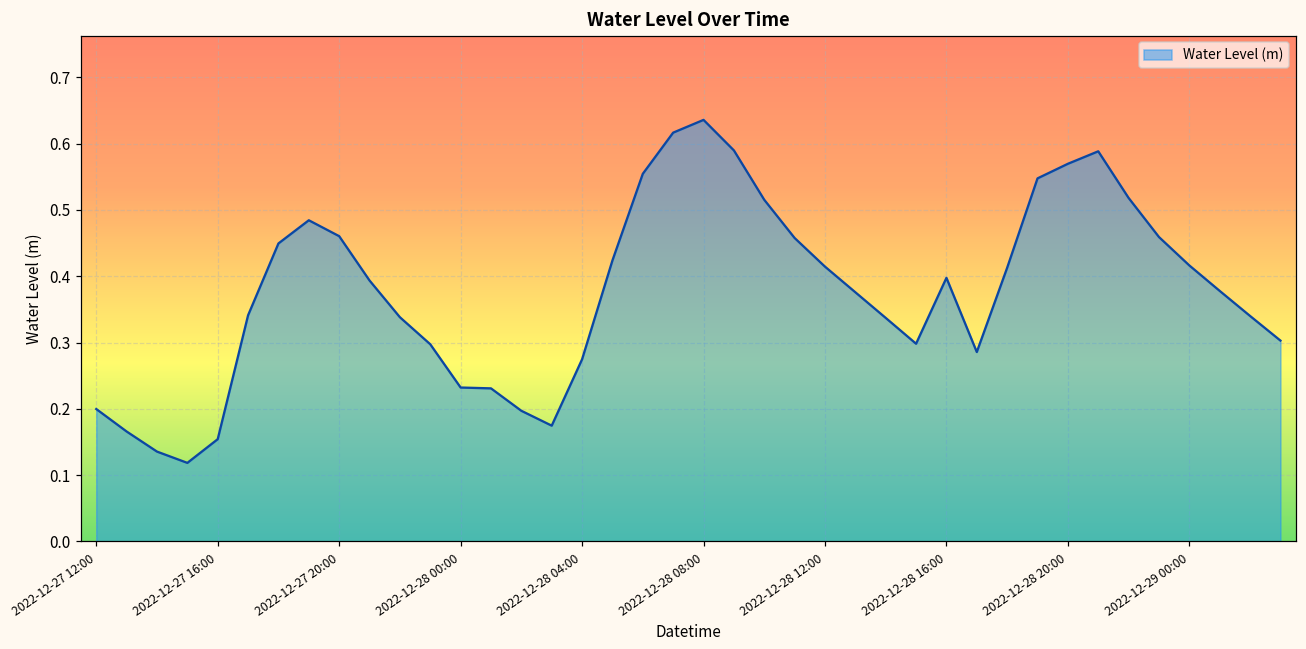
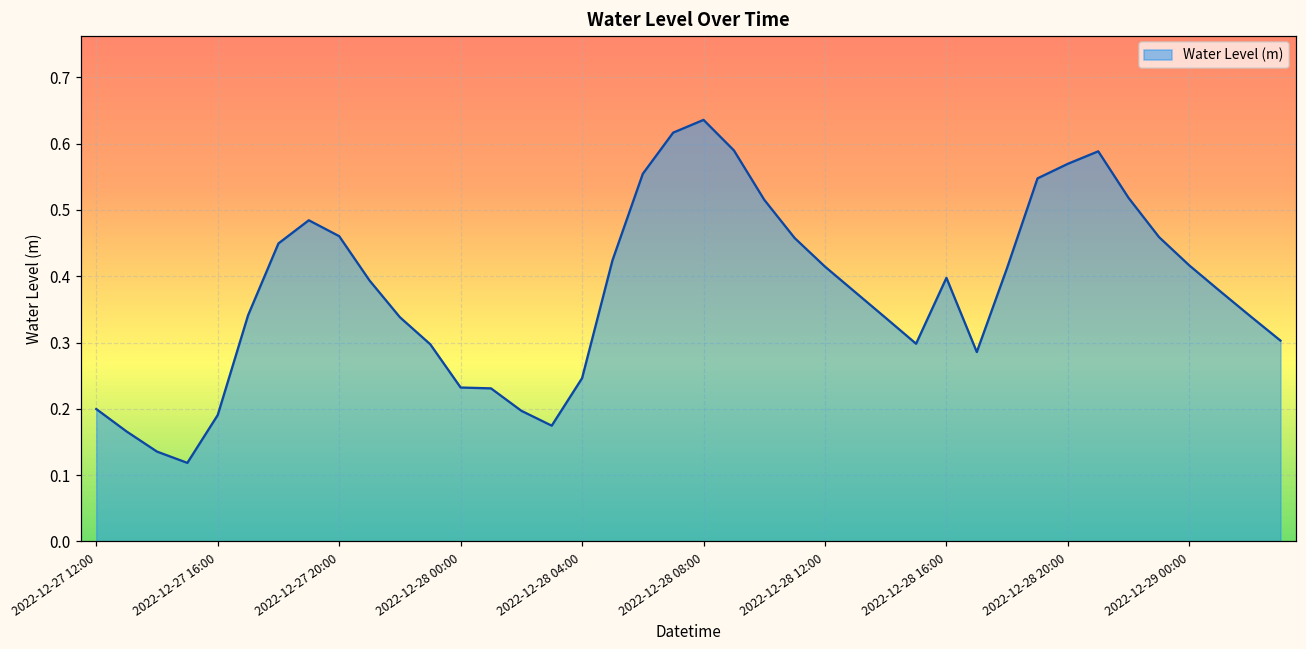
  {
    "2022-12-27 12:00": 0.20,
-   "2022-12-27 16:00": 0.15,
+   "2022-12-27 16:00": 0.19,
    "2022-12-27 20:00": 0.46,
    "2022-12-28 00:00": 0.23,
-   "2022-12-28 04:00": 0.27,
+   "2022-12-28 04:00": 0.25,
    "2022-12-28 08:00": 0.64,
    "2022-12-28 12:00": 0.41,
    "2022-12-28 16:00": 0.40,
    "2022-12-28 20:00": 0.57,
    "2022-12-29 00:00": 0.42
  }
